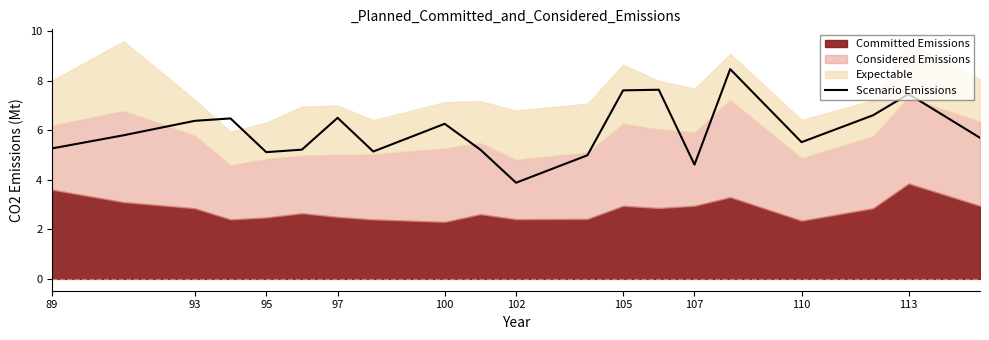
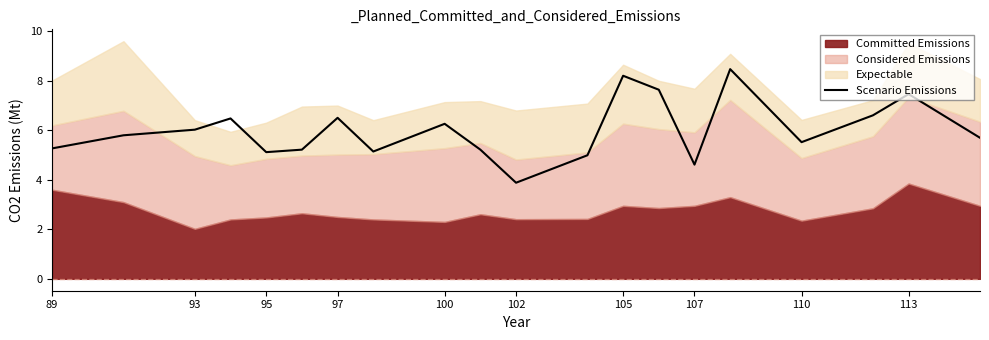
  {
    "Scenario Emissions": {
      "89": 5.3,
-     "93": 6.4,
+     "93": 6.0,
      "95": 5.1,
      "97": 6.5,
      "100": 6.3,
      "102": 3.9,
-     "105": 7.6,
+     "105": 8.2,
      "107": 4.6,
      "110": 5.5
    },
    "Committed Emissions": {
      "89": 3.6,
-     "93": 2.9,
+     "93": 2.0,
      "95": 2.5,
      "97": 2.5,
      "100": 2.3,
      "102": 2.4,
      "105": 3.0,
      "107": 3.0,
      "110": 2.4,
      "113": 3.9
    }
  }
